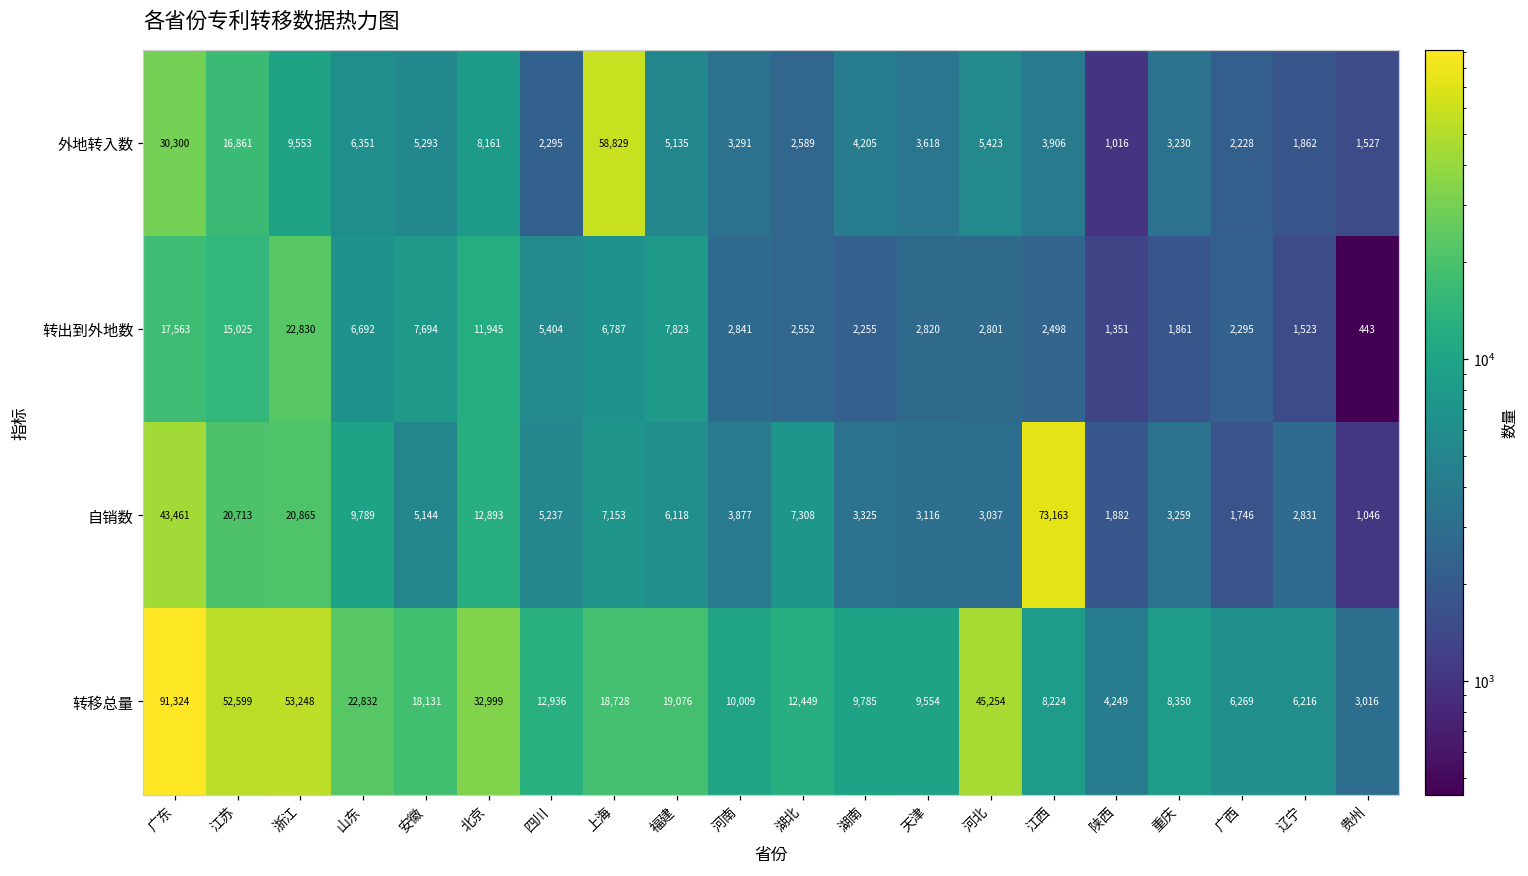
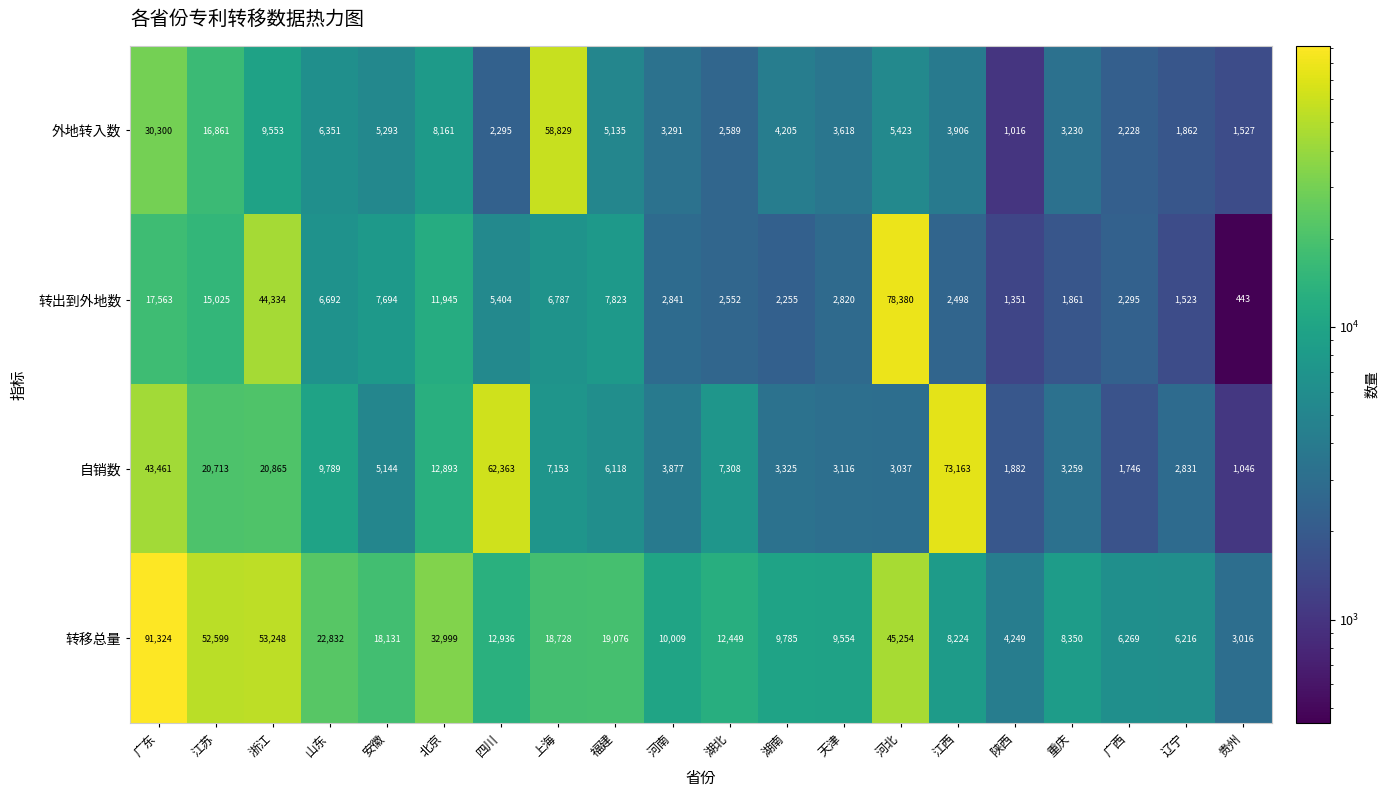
  {
    "外地转入数": {
      "广东": "30,300",
      "江苏": "16,861",
      "浙江": "9,553",
      "山东": "6,351",
      "安徽": "5,293",
      "北京": "8,161",
      "四川": "2,295",
      "上海": "58,829",
      "福建": "5,135",
      "河南": "3,291",
      "湖北": "2,589",
      "湖南": "4,205",
      "天津": "3,618",
      "河北": "5,423",
      "江西": "3,906",
      "陕西": "1,016",
      "重庆": "3,230",
      "广西": "2,228",
      "辽宁": "1,862",
      "贵州": "1,527"
    },
    "转出到外地数": {
      "广东": "17,563",
      "江苏": "15,025",
-     "浙江": "22,830",
+     "浙江": "44,334",
      "山东": "6,692",
      "安徽": "7,694",
      "北京": "11,945",
      "四川": "5,404",
      "上海": "6,787",
      "福建": "7,823",
      "河南": "2,841",
      "湖北": "2,552",
      "湖南": "2,255",
      "天津": "2,820",
-     "河北": "2,801",
+     "河北": "78,380",
      "江西": "2,498",
      "陕西": "1,351",
      "重庆": "1,861",
      "广西": "2,295",
      "辽宁": "1,523",
      "贵州": "443"
    },
    "自销数": {
      "广东": "43,461",
      "江苏": "20,713",
      "浙江": "20,865",
      "山东": "9,789",
      "安徽": "5,144",
      "北京": "12,893",
-     "四川": "5,237",
+     "四川": "62,363",
      "上海": "7,153",
      "福建": "6,118",
      "河南": "3,877",
      "湖北": "7,308",
      "湖南": "3,325",
      "天津": "3,116",
      "河北": "3,037",
      "江西": "73,163",
      "陕西": "1,882",
      "重庆": "3,259",
      "广西": "1,746",
      "辽宁": "2,831",
      "贵州": "1,046"
    },
    "转移总量": {
      "广东": "91,324",
      "江苏": "52,599",
      "浙江": "53,248",
      "山东": "22,832",
      "安徽": "18,131",
      "北京": "32,999",
      "四川": "12,936",
      "上海": "18,728",
      "福建": "19,076",
      "河南": "10,009",
      "湖北": "12,449",
      "湖南": "9,785",
      "天津": "9,554",
      "河北": "45,254",
      "江西": "8,224",
      "陕西": "4,249",
      "重庆": "8,350",
      "广西": "6,269",
      "辽宁": "6,216",
      "贵州": "3,016"
    }
  }
